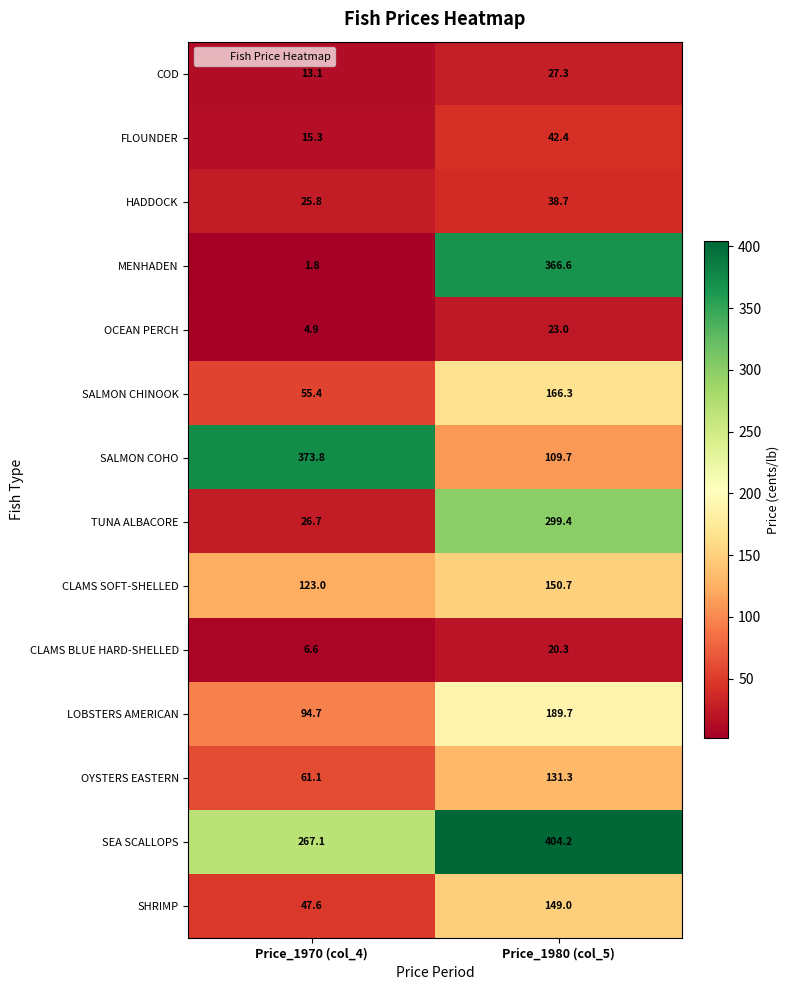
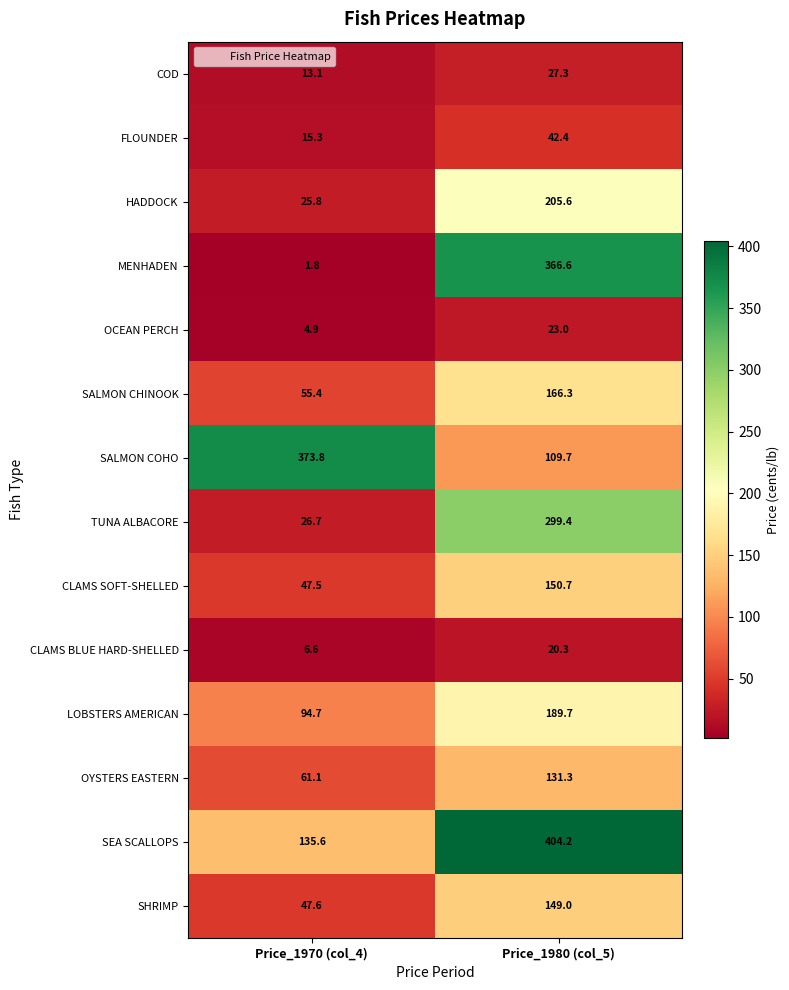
  {
    "COD": {
      "Price_1970 (col_4)": 13.1,
      "Price_1980 (col_5)": 27.3
    },
    "FLOUNDER": {
      "Price_1970 (col_4)": 15.3,
      "Price_1980 (col_5)": 42.4
    },
    "HADDOCK": {
      "Price_1970 (col_4)": 25.8,
-     "Price_1980 (col_5)": 38.7
+     "Price_1980 (col_5)": 205.6
    },
    "MENHADEN": {
      "Price_1970 (col_4)": 1.8,
      "Price_1980 (col_5)": 366.6
    },
    "OCEAN PERCH": {
      "Price_1970 (col_4)": 4.9,
      "Price_1980 (col_5)": 23.0
    },
    "SALMON CHINOOK": {
      "Price_1970 (col_4)": 55.4,
      "Price_1980 (col_5)": 166.3
    },
    "SALMON COHO": {
      "Price_1970 (col_4)": 373.8,
      "Price_1980 (col_5)": 109.7
    },
    "TUNA ALBACORE": {
      "Price_1970 (col_4)": 26.7,
      "Price_1980 (col_5)": 299.4
    },
    "CLAMS SOFT-SHELLED": {
-     "Price_1970 (col_4)": 123.0,
+     "Price_1970 (col_4)": 47.5,
      "Price_1980 (col_5)": 150.7
    },
    "CLAMS BLUE HARD-SHELLED": {
      "Price_1970 (col_4)": 6.6,
      "Price_1980 (col_5)": 20.3
    },
    "LOBSTERS AMERICAN": {
      "Price_1970 (col_4)": 94.7,
      "Price_1980 (col_5)": 189.7
    },
    "OYSTERS EASTERN": {
      "Price_1970 (col_4)": 61.1,
      "Price_1980 (col_5)": 131.3
    },
    "SEA SCALLOPS": {
-     "Price_1970 (col_4)": 267.1,
+     "Price_1970 (col_4)": 135.6,
      "Price_1980 (col_5)": 404.2
    },
    "SHRIMP": {
      "Price_1970 (col_4)": 47.6,
      "Price_1980 (col_5)": 149.0
    }
  }
